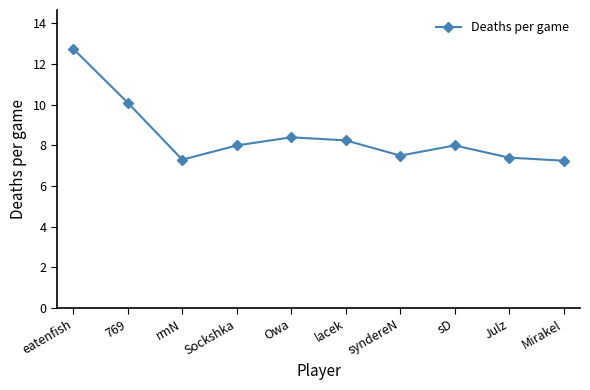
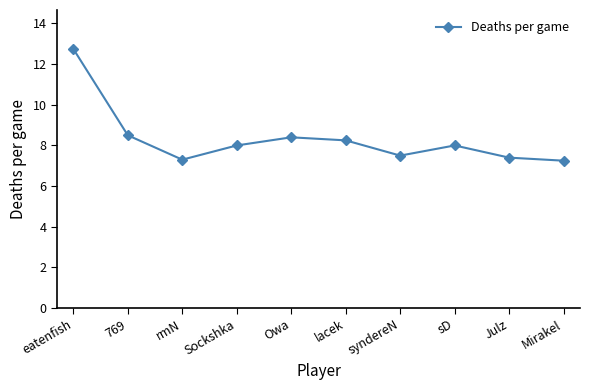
  {
    "eatenfish": 12.8,
-   "769": 10.1,
+   "769": 8.5,
    "rmN": 7.3,
    "Sockshka": 8.0,
    "Owa": 8.4,
    "lacek": 8.3,
    "syndereN": 7.5,
    "sD": 8.0,
    "Julz": 7.4,
    "Mirakel": 7.3
  }
